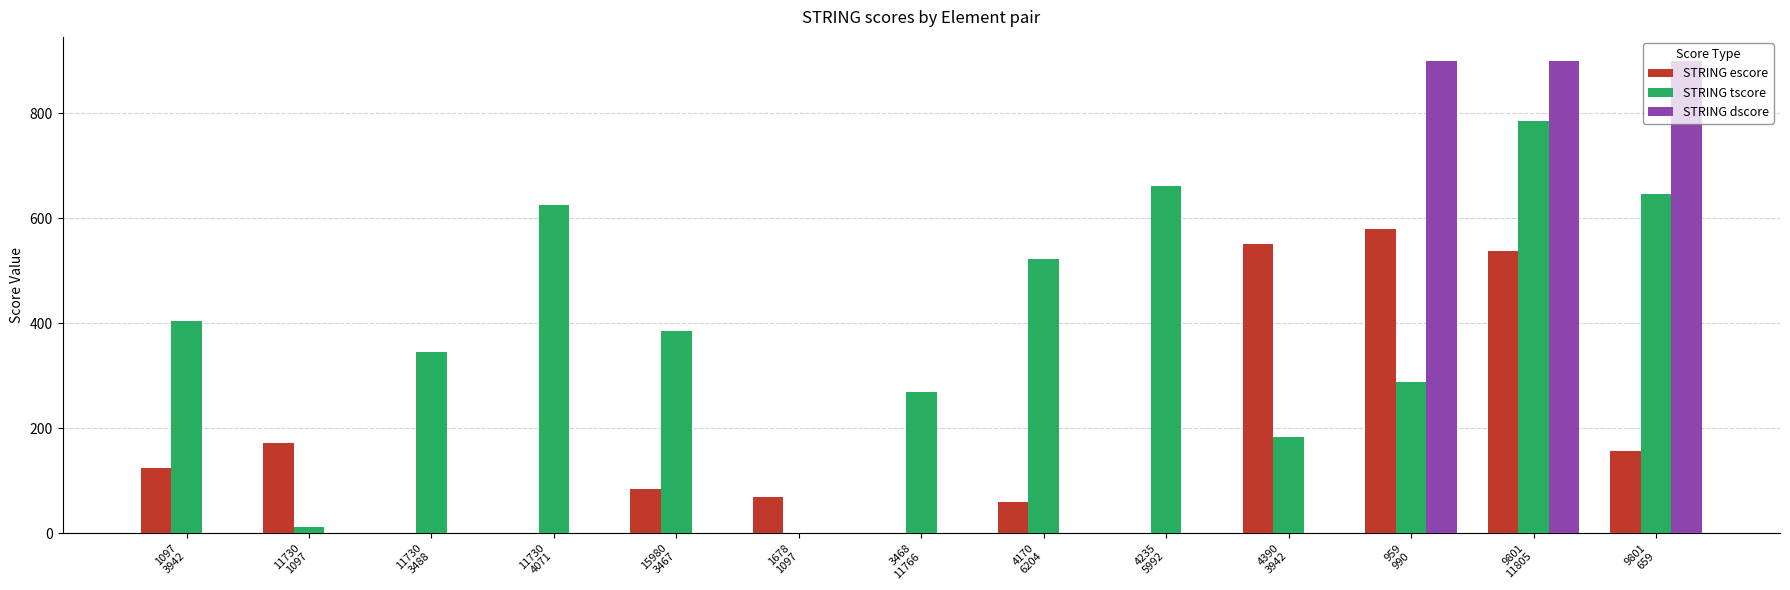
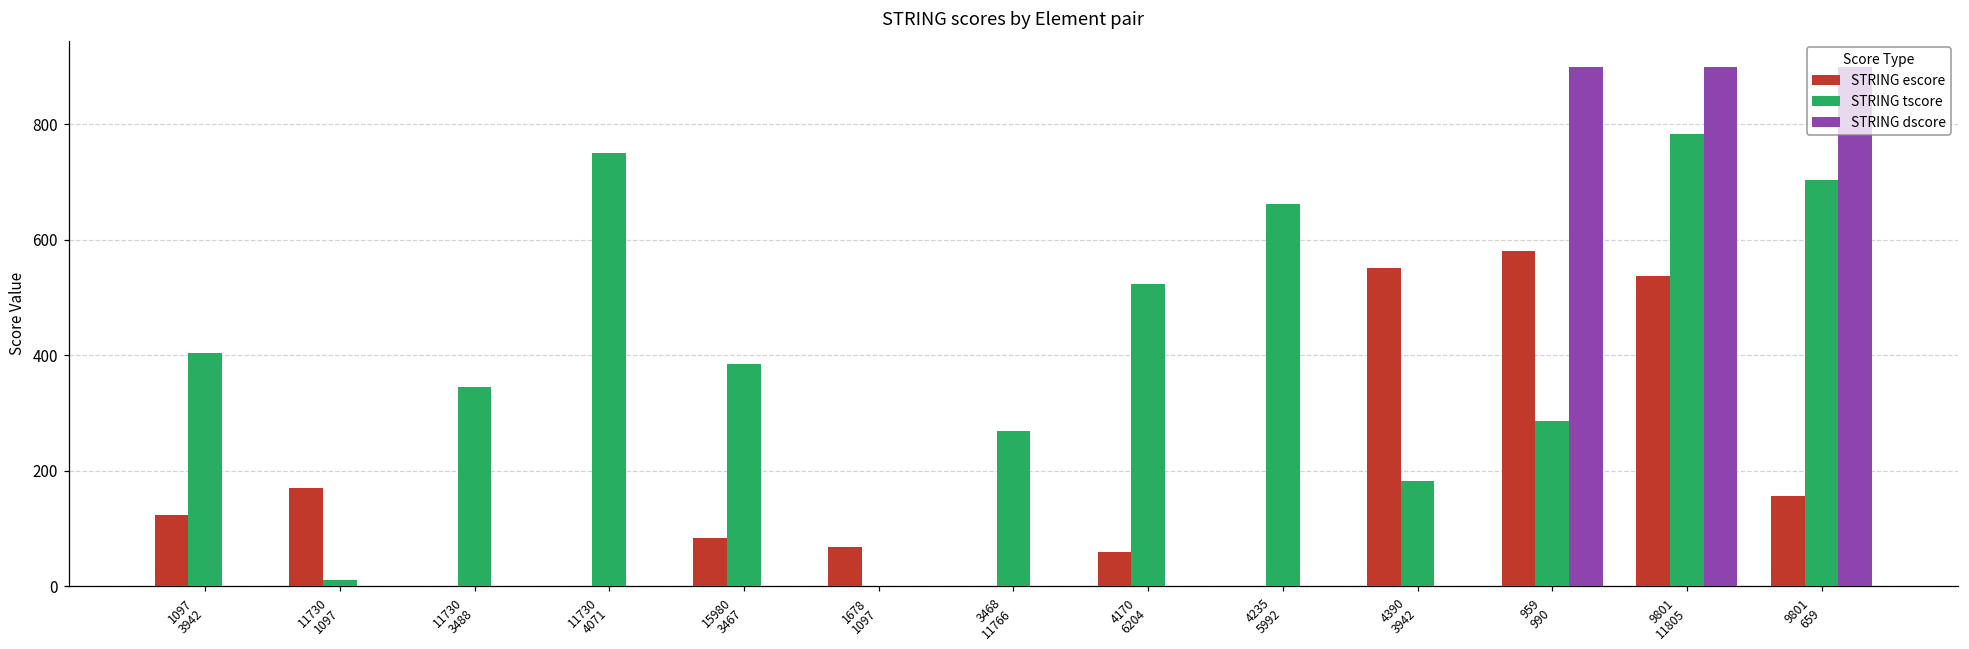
  {
    "STRING escore": {
      "1097 3942": 120,
      "11730 1097": 170,
      "11730 3488": 0,
      "11730 4071": 0,
      "15980 3467": 80,
      "1678 1097": 70,
      "3468 11766": 0,
      "4170 6204": 60,
      "4235 5992": 0,
      "4390 3942": 550,
      "959 990": 580,
      "9801 11805": 540,
      "9801 659": 160
    },
    "STRING tscore": {
      "1097 3942": 400,
      "11730 1097": 10,
      "11730 3488": 350,
-     "11730 4071": 630,
+     "11730 4071": 750,
      "15980 3467": 390,
      "1678 1097": 0,
      "3468 11766": 270,
      "4170 6204": 520,
      "4235 5992": 660,
      "4390 3942": 180,
      "959 990": 290,
      "9801 11805": 780,
-     "9801 659": 650
+     "9801 659": 700
    },
    "STRING dscore": {
      "1097 3942": 0,
      "11730 1097": 0,
      "11730 3488": 0,
      "11730 4071": 0,
      "15980 3467": 0,
      "1678 1097": 0,
      "3468 11766": 0,
      "4170 6204": 0,
      "4235 5992": 0,
      "4390 3942": 0,
      "959 990": 900,
      "9801 11805": 900
    }
  }
